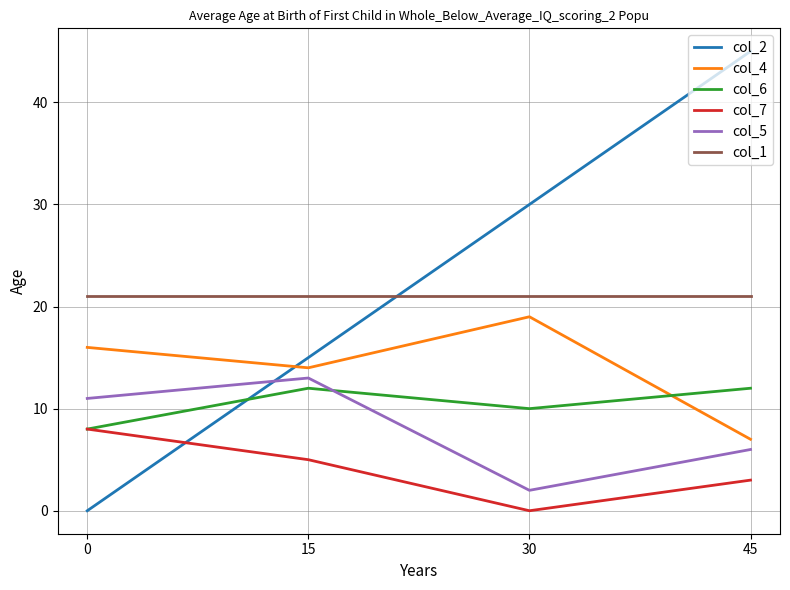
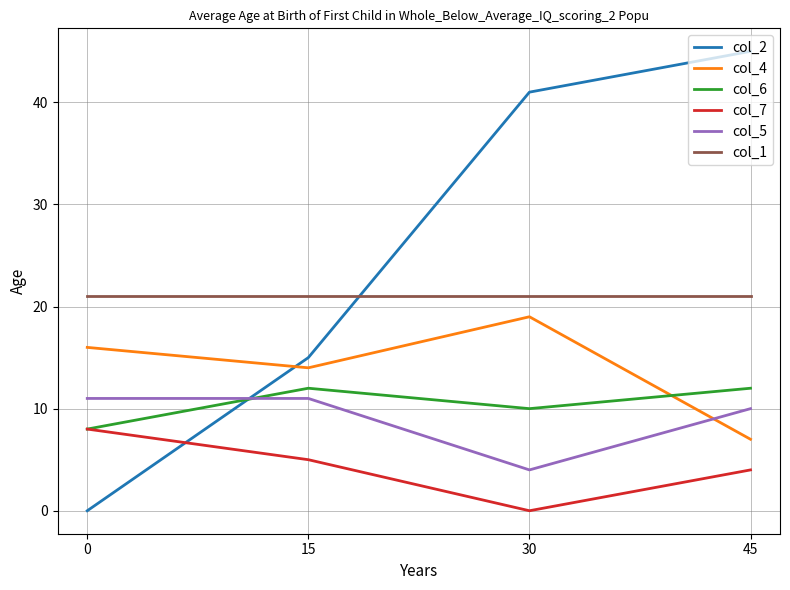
  {
    "col_2": {
      "0": 0,
      "15": 15,
-     "30": 30
+     "30": 41
    },
    "col_4": {
      "0": 16,
      "15": 14,
      "30": 19,
      "45": 7
    },
    "col_6": {
      "15": 12,
      "30": 10,
      "45": 12
    },
    "col_7": {
      "15": 5,
      "30": 0,
-     "45": 3
+     "45": 4
    },
    "col_5": {
      "0": 11,
-     "15": 13,
-     "30": 2,
-     "45": 6
+     "15": 11,
+     "30": 4,
+     "45": 10
    },
    "col_1": {
      "0": 21,
      "15": 21,
      "30": 21,
      "45": 21
    }
  }
